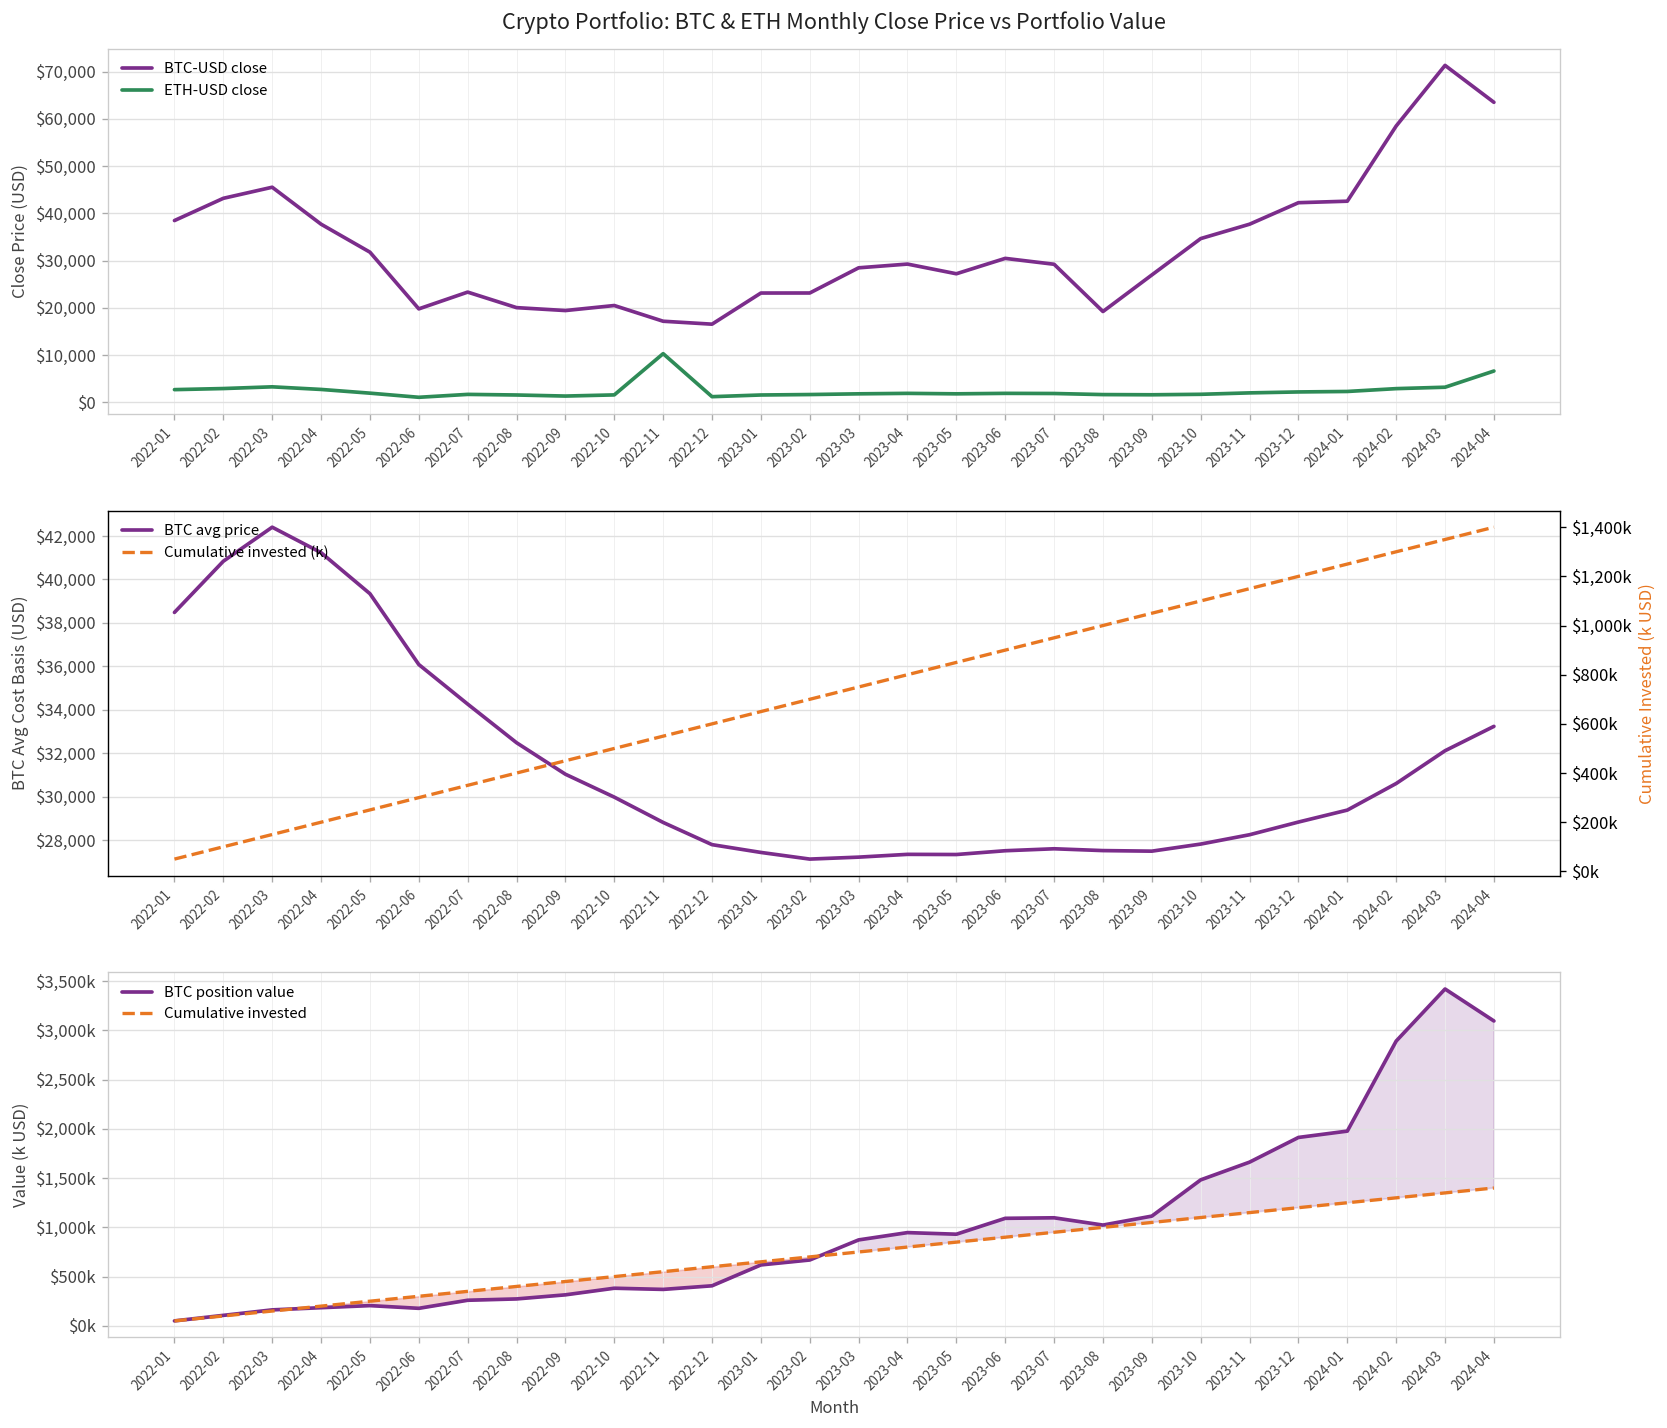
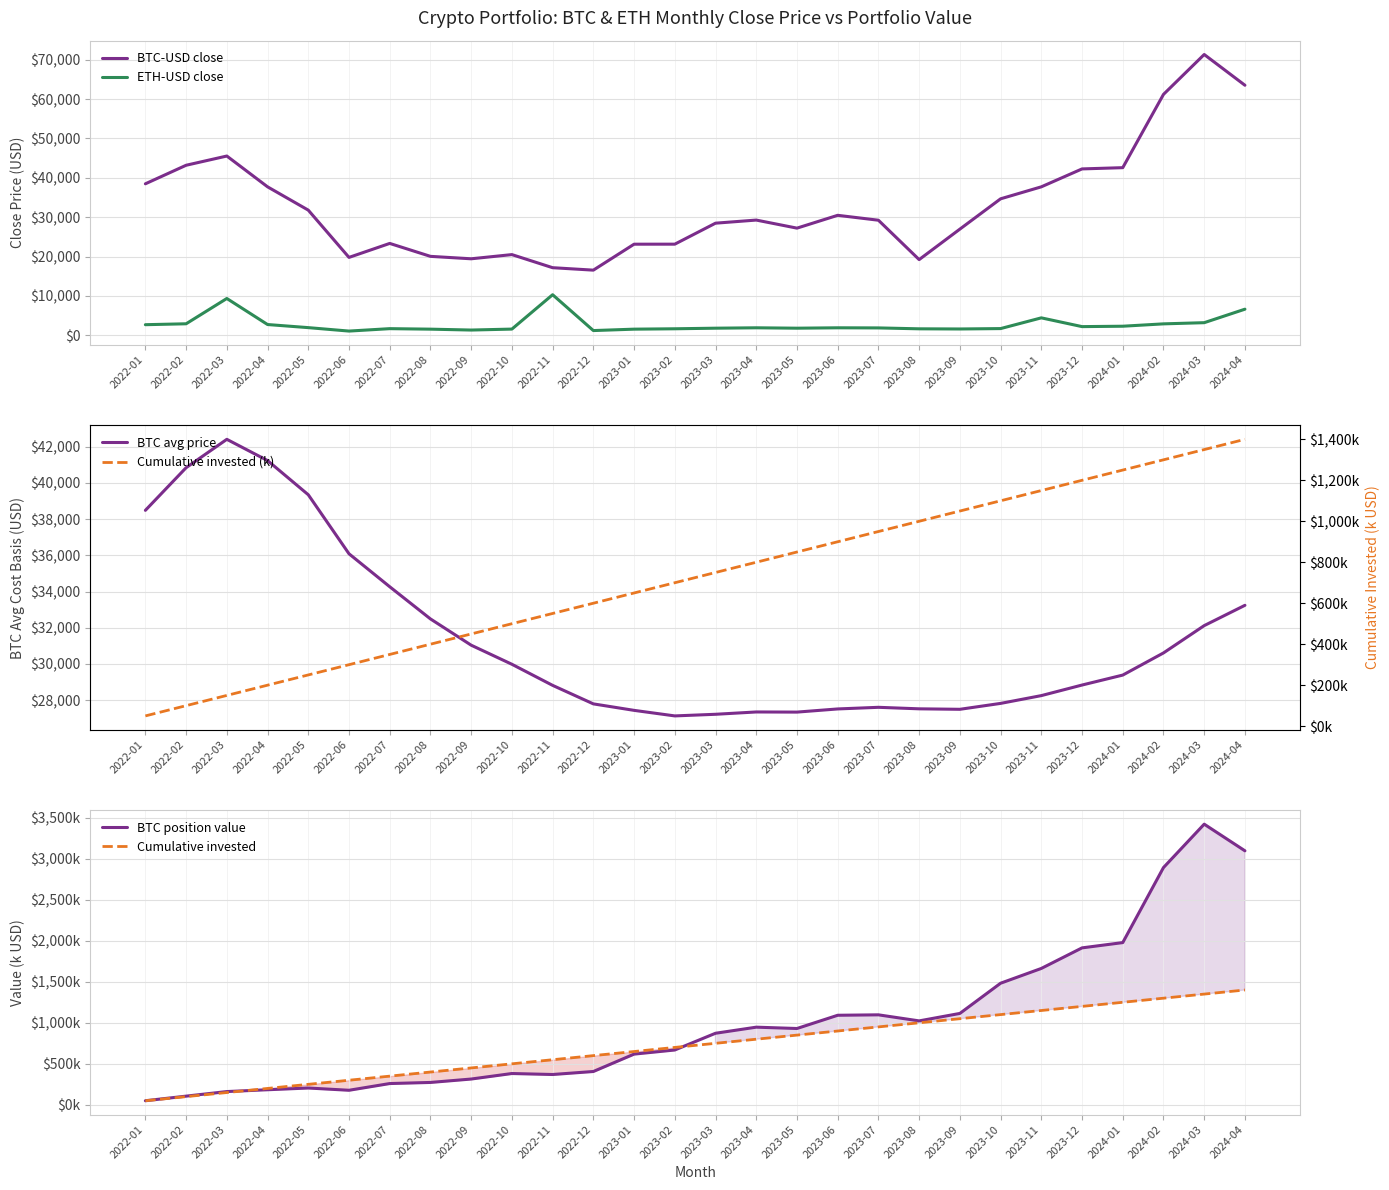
  {
    "Crypto Portfolio: BTC & ETH Monthly Close Price vs Portfolio Value": {
      "BTC-USD close": {
        "2022-01": "$38,000",
        "2022-02": "$43,000",
        "2022-03": "$46,000",
        "2022-04": "$38,000",
        "2022-05": "$32,000",
        "2022-06": "$20,000",
        "2022-07": "$23,000",
        "2022-08": "$20,000",
        "2022-09": "$19,000",
        "2022-10": "$20,000",
        "2022-11": "$17,000",
        "2022-12": "$17,000",
        "2023-01": "$23,000",
        "2023-02": "$23,000",
        "2023-03": "$28,000",
        "2023-04": "$29,000",
        "2023-05": "$27,000",
        "2023-06": "$30,000",
        "2023-07": "$29,000",
        "2023-08": "$19,000",
        "2023-09": "$27,000",
        "2023-10": "$35,000",
        "2023-11": "$38,000",
        "2023-12": "$42,000",
        "2024-01": "$43,000",
-       "2024-02": "$59,000",
+       "2024-02": "$61,000",
        "2024-03": "$71,000",
        "2024-04": "$64,000"
      },
      "ETH-USD close": {
        "2022-01": "$3,000",
        "2022-02": "$3,000",
-       "2022-03": "$3,000",
+       "2022-03": "$9,000",
        "2022-04": "$3,000",
        "2022-05": "$2,000",
        "2022-06": "$1,000",
        "2022-07": "$2,000",
        "2022-08": "$2,000",
        "2022-09": "$1,000",
        "2022-10": "$2,000",
        "2022-11": "$10,000",
        "2022-12": "$1,000",
        "2023-01": "$2,000",
        "2023-02": "$2,000",
        "2023-03": "$2,000",
        "2023-04": "$2,000",
        "2023-05": "$2,000",
        "2023-06": "$2,000",
        "2023-07": "$2,000",
        "2023-08": "$2,000",
        "2023-09": "$2,000",
        "2023-10": "$2,000",
-       "2023-11": "$2,000",
+       "2023-11": "$4,000",
        "2023-12": "$2,000",
        "2024-01": "$2,000",
        "2024-02": "$3,000",
        "2024-03": "$3,000",
        "2024-04": "$7,000"
      }
    }
  }
